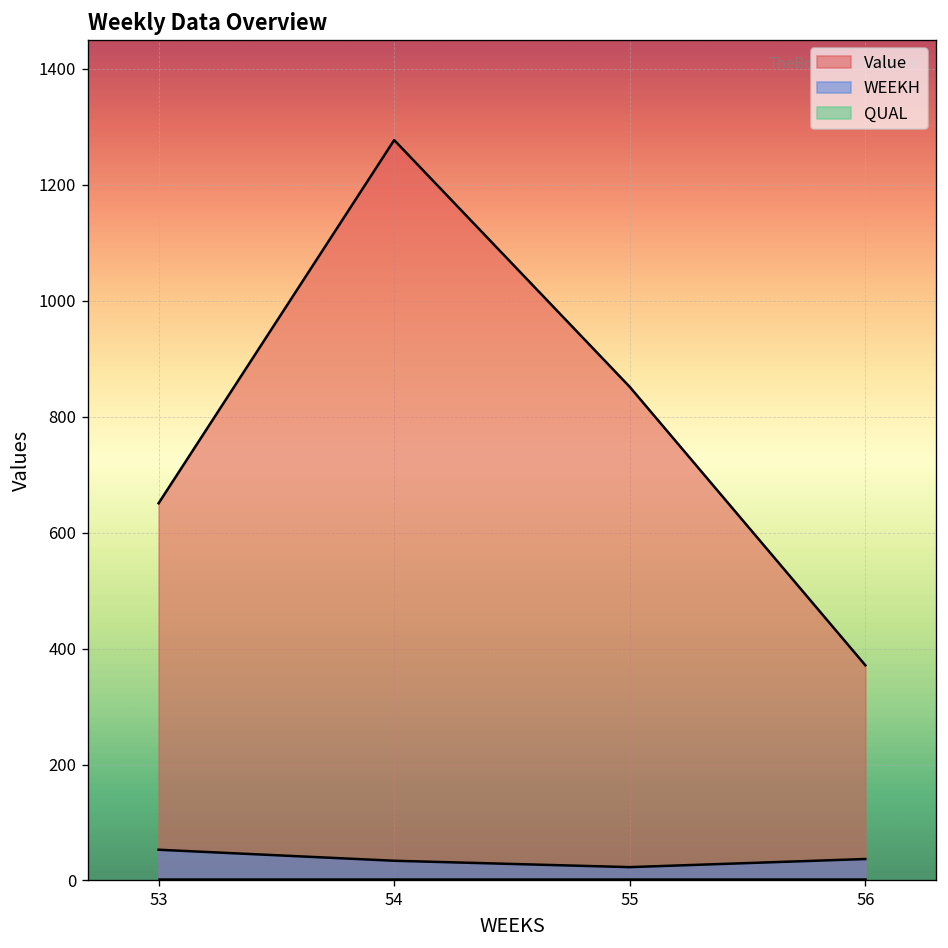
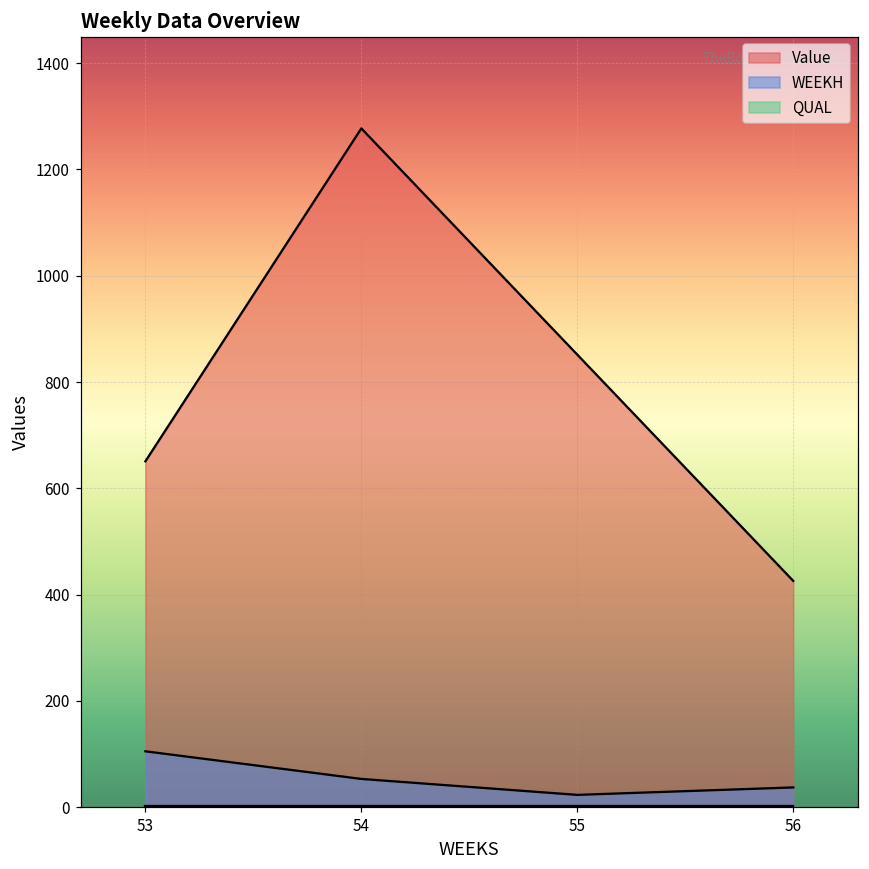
  {
    "Value": {
      "53": 650,
      "54": 1280,
      "55": 850,
-     "56": 370
+     "56": 430
    },
    "WEEKH": {
-     "53": 50,
-     "54": 30,
+     "53": 110,
+     "54": 50,
      "55": 20,
      "56": 40
    },
    "QUAL": {
      "53": 0,
      "54": 0,
      "55": 0,
      "56": 0
    }
  }
